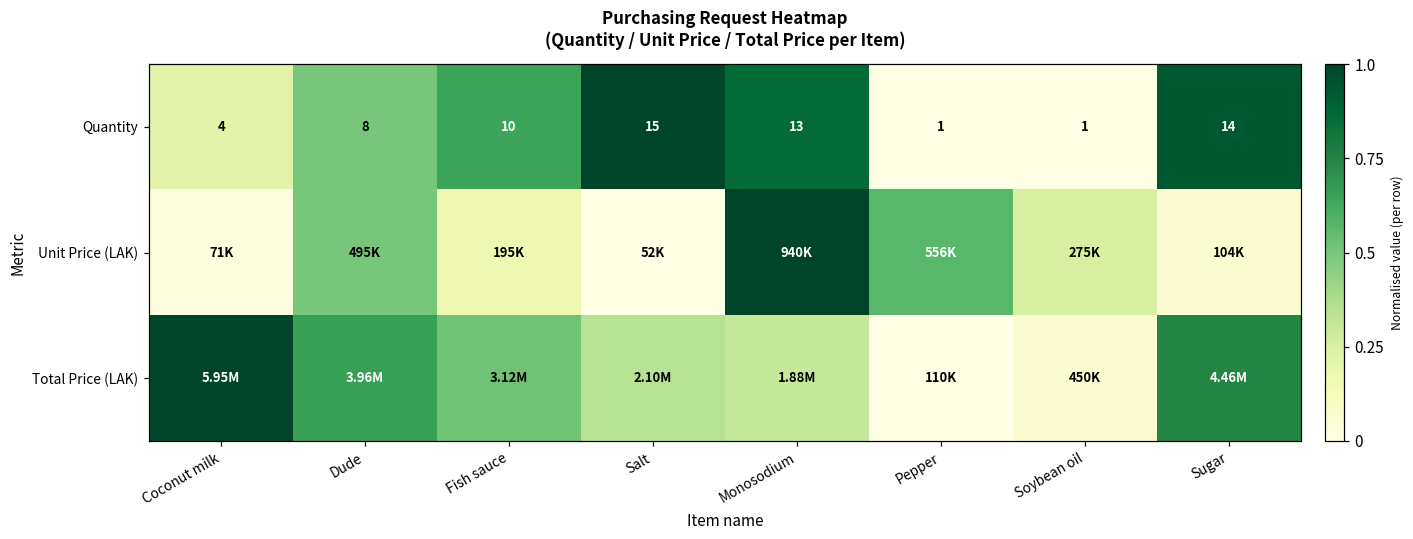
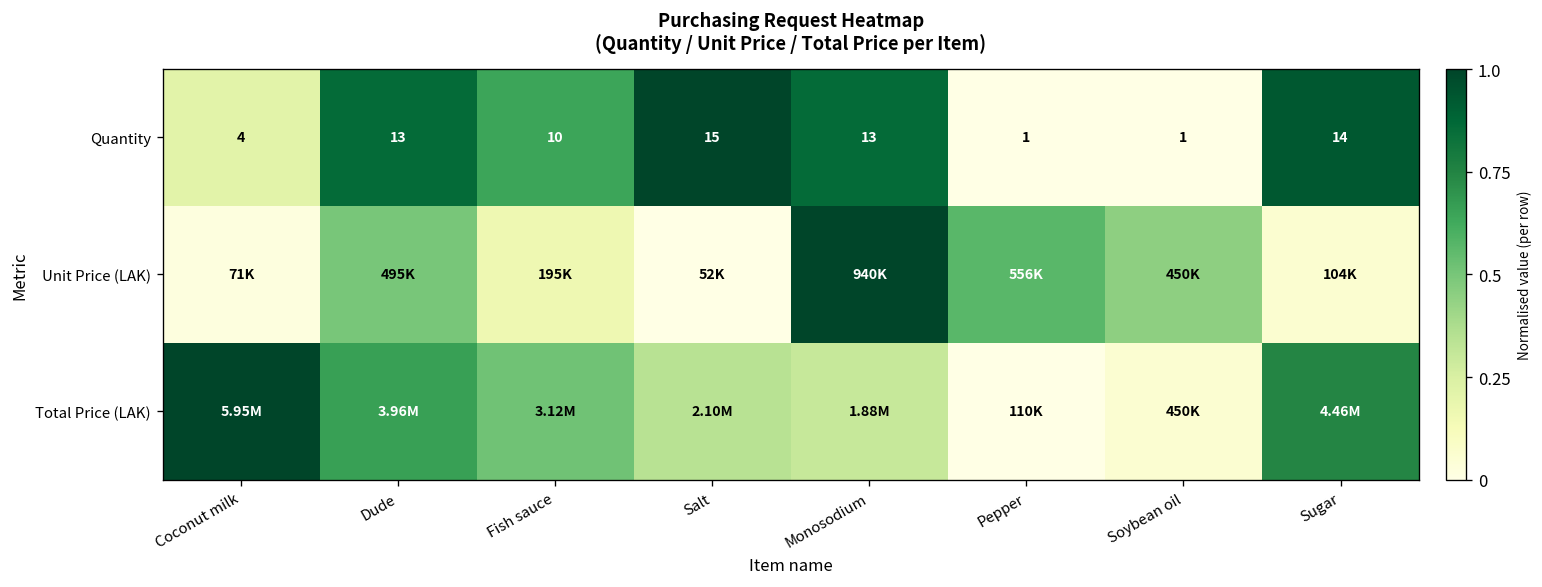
  {
    "Quantity": {
      "Coconut milk": "4",
-     "Dude": "8",
+     "Dude": "13",
      "Fish sauce": "10",
      "Salt": "15",
      "Monosodium": "13",
      "Pepper": "1",
      "Soybean oil": "1",
      "Sugar": "14"
    },
    "Unit Price (LAK)": {
      "Coconut milk": "71K",
      "Dude": "495K",
      "Fish sauce": "195K",
      "Salt": "52K",
      "Monosodium": "940K",
      "Pepper": "556K",
-     "Soybean oil": "275K",
+     "Soybean oil": "450K",
      "Sugar": "104K"
    },
    "Total Price (LAK)": {
      "Coconut milk": "5.95M",
      "Dude": "3.96M",
      "Fish sauce": "3.12M",
      "Salt": "2.10M",
      "Monosodium": "1.88M",
      "Pepper": "110K",
      "Soybean oil": "450K",
      "Sugar": "4.46M"
    }
  }
